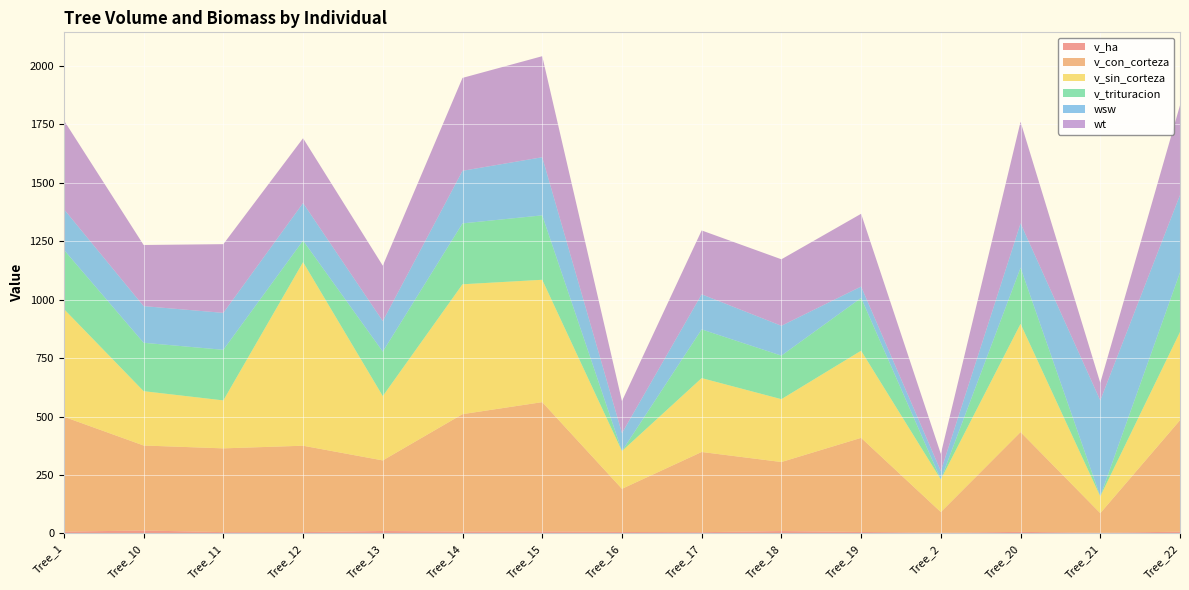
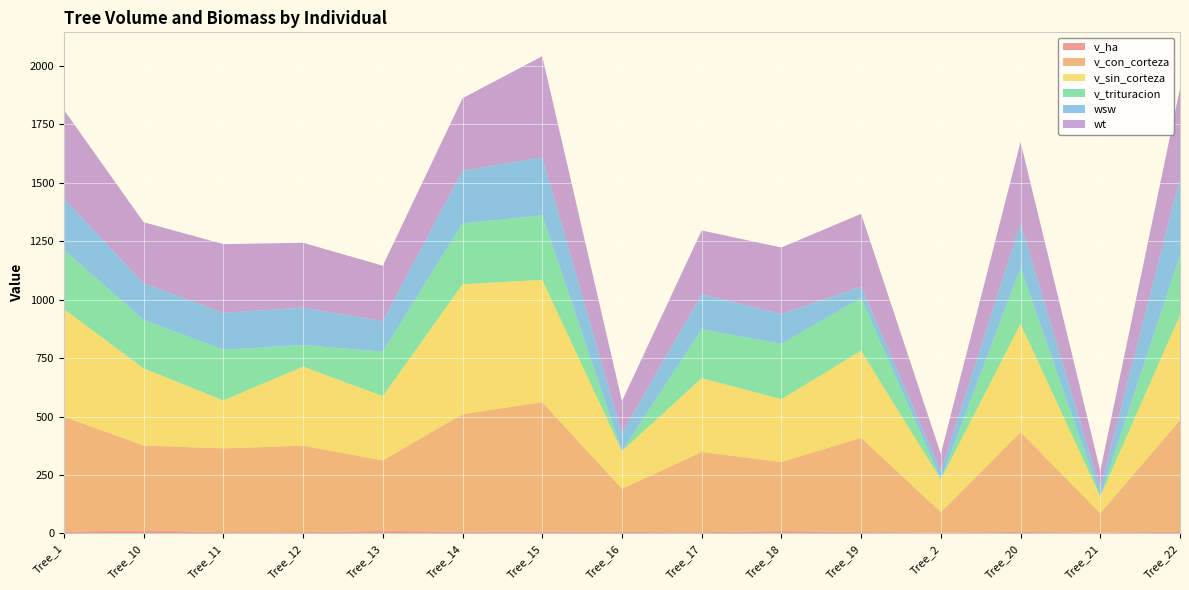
  {
    "v_sin_corteza": {
      "Tree_1": 460,
-     "Tree_10": 230,
+     "Tree_10": 330,
      "Tree_11": 210,
-     "Tree_12": 790,
+     "Tree_12": 340,
      "Tree_13": 280,
      "Tree_14": 560,
      "Tree_15": 520,
      "Tree_17": 320,
      "Tree_18": 270,
      "Tree_19": 370,
      "Tree_20": 460,
-     "Tree_22": 380
+     "Tree_22": 450
    },
    "v_trituracion": {
      "Tree_1": 250,
      "Tree_10": 210,
      "Tree_11": 220,
      "Tree_12": 90,
      "Tree_13": 190,
      "Tree_14": 260,
      "Tree_15": 280,
      "Tree_17": 210,
-     "Tree_18": 190,
+     "Tree_18": 240,
      "Tree_19": 230,
      "Tree_20": 240,
      "Tree_22": 250
    },
    "wsw": {
-     "Tree_1": 170,
+     "Tree_1": 220,
      "Tree_10": 160,
      "Tree_11": 160,
      "Tree_12": 160,
      "Tree_13": 130,
      "Tree_14": 230,
      "Tree_15": 250,
      "Tree_16": 80,
      "Tree_17": 150,
      "Tree_18": 130,
      "Tree_19": 50,
      "Tree_2": 40,
      "Tree_20": 190,
-     "Tree_21": 410,
+     "Tree_21": 30,
      "Tree_22": 330
    },
    "wt": {
      "Tree_1": 380,
      "Tree_10": 260,
      "Tree_11": 290,
      "Tree_12": 280,
      "Tree_13": 240,
-     "Tree_14": 400,
+     "Tree_14": 310,
      "Tree_15": 430,
      "Tree_16": 140,
      "Tree_17": 270,
      "Tree_18": 280,
      "Tree_19": 310,
      "Tree_2": 70,
-     "Tree_20": 430,
+     "Tree_20": 350,
      "Tree_21": 80,
      "Tree_22": 380
    }
  }
